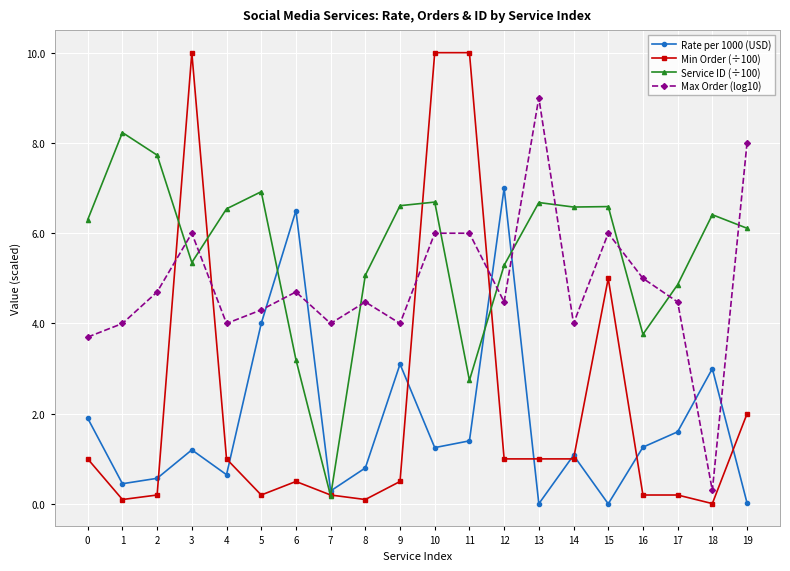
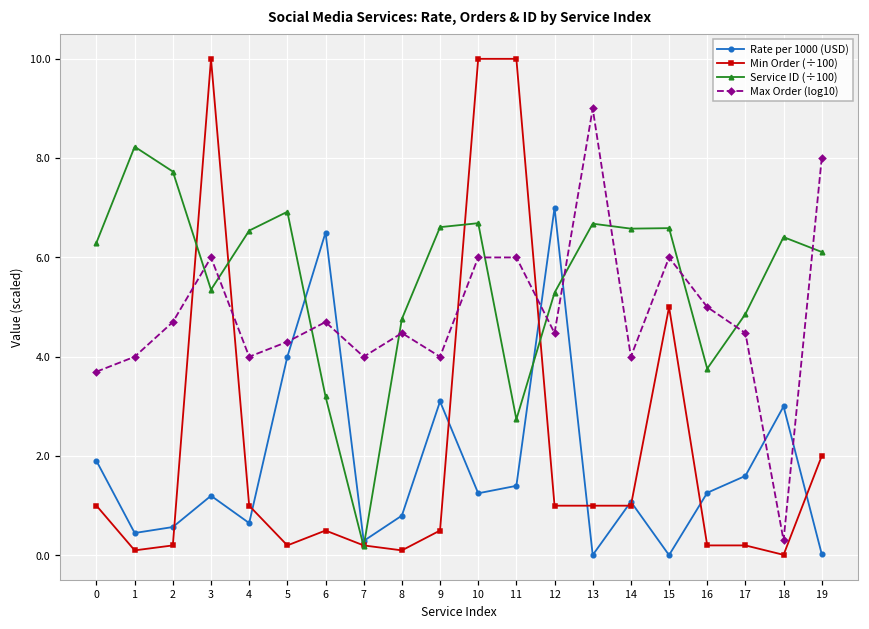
  {
    "Rate per 1000 (USD)": {
      "0": 1.9,
      "1": 0.5,
      "2": 0.6,
      "3": 1.2,
      "4": 0.7,
      "5": 4.0,
      "6": 6.5,
      "7": 0.3,
      "8": 0.8,
      "9": 3.1,
      "10": 1.3,
      "11": 1.4,
      "12": 7.0,
      "13": 0.0,
      "14": 1.1,
      "15": 0.0,
      "16": 1.3,
      "17": 1.6,
      "18": 3.0,
      "19": 0.0
    },
    "Min Order (÷100)": {
      "0": 1.0,
      "1": 0.1,
      "2": 0.2,
      "3": 10.0,
      "4": 1.0,
      "5": 0.2,
      "6": 0.5,
      "8": 0.1,
      "9": 0.5,
      "10": 10.0,
      "11": 10.0,
      "12": 1.0,
      "13": 1.0,
      "14": 1.0,
      "15": 5.0,
      "16": 0.2,
      "17": 0.2,
      "18": 0.0,
      "19": 2.0
    },
    "Service ID (÷100)": {
      "0": 6.3,
      "1": 8.2,
      "2": 7.7,
      "3": 5.4,
      "4": 6.5,
      "5": 6.9,
      "6": 3.2,
-     "8": 5.1,
+     "8": 4.8,
      "9": 6.6,
      "10": 6.7,
      "11": 2.7,
      "12": 5.3,
      "13": 6.7,
      "14": 6.6,
      "15": 6.6,
      "16": 3.8,
      "17": 4.9,
      "18": 6.4,
      "19": 6.1
    },
    "Max Order (log10)": {
      "0": 3.7,
      "1": 4.0,
      "2": 4.7,
      "3": 6.0,
      "4": 4.0,
      "5": 4.3,
      "6": 4.7,
      "7": 4.0,
      "8": 4.5,
      "9": 4.0,
      "10": 6.0,
      "11": 6.0,
      "12": 4.5,
      "13": 9.0,
      "14": 4.0,
      "15": 6.0,
      "16": 5.0,
      "17": 4.5,
      "18": 0.3,
      "19": 8.0
    }
  }
